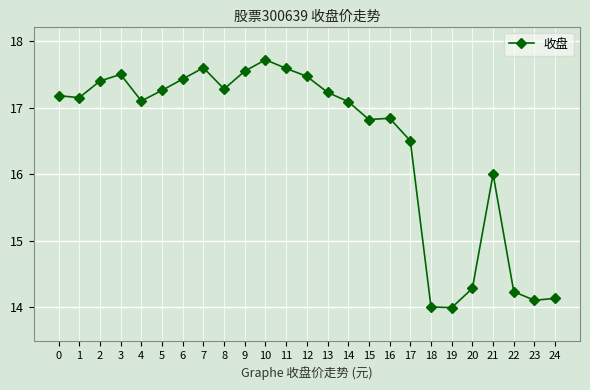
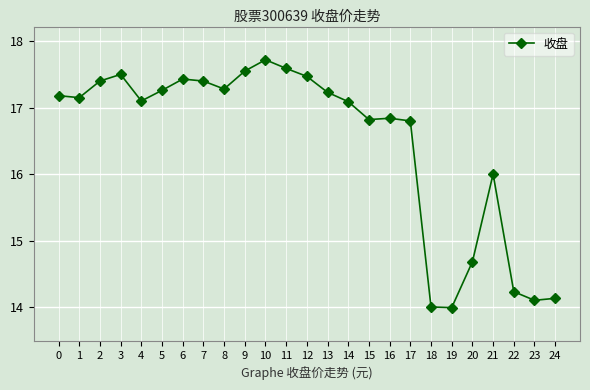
  {
    "0": 17.2,
    "1": 17.2,
    "2": 17.4,
    "3": 17.5,
    "4": 17.1,
    "5": 17.3,
    "6": 17.4,
-   "7": 17.6,
+   "7": 17.4,
    "8": 17.3,
    "9": 17.6,
    "10": 17.7,
    "11": 17.6,
    "12": 17.5,
    "13": 17.2,
    "14": 17.1,
    "15": 16.8,
    "16": 16.8,
-   "17": 16.5,
+   "17": 16.8,
    "18": 14.0,
    "19": 14.0,
-   "20": 14.3,
+   "20": 14.7,
    "21": 16.0,
    "22": 14.2,
    "23": 14.1,
    "24": 14.1
  }
